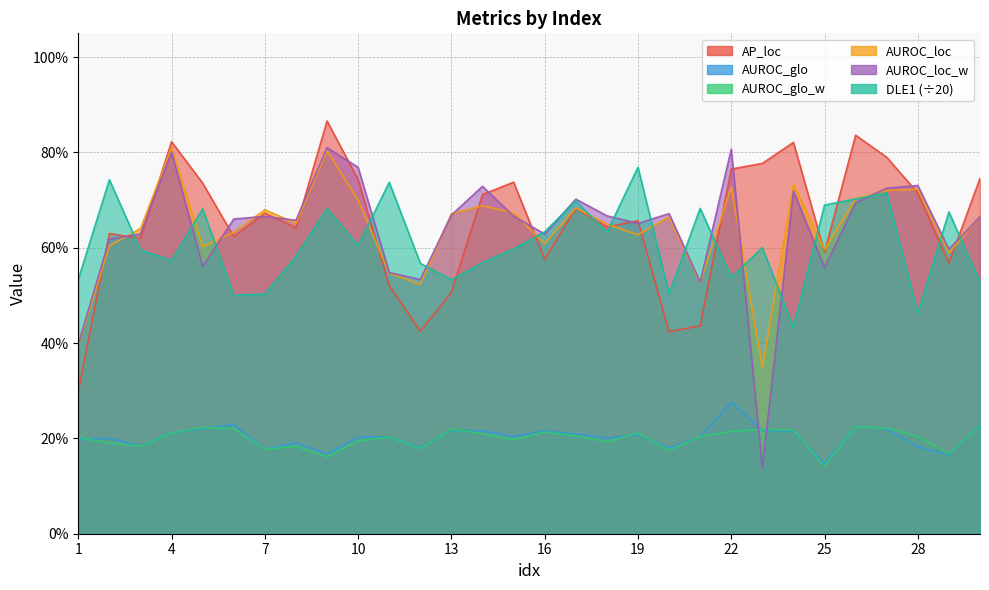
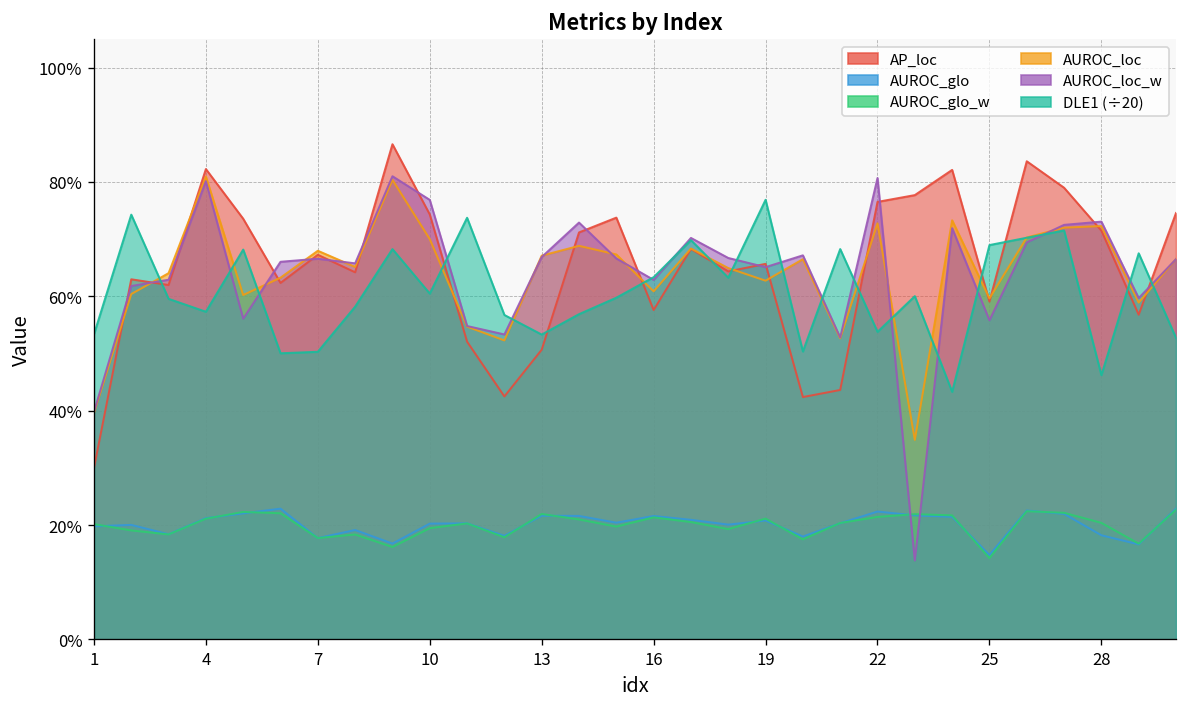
  {
    "AP_loc": {
      "1": "30%",
      "4": "82%",
      "7": "67%",
      "10": "74%",
      "13": "51%",
      "16": "58%",
      "19": "66%",
      "22": "77%",
      "25": "59%",
      "28": "71%"
    },
    "AUROC_glo": {
      "10": "20%",
-     "22": "28%",
+     "22": "22%",
      "25": "15%",
      "28": "18%"
    },
    "AUROC_loc": {
      "4": "81%",
      "7": "68%",
      "10": "70%",
      "16": "61%",
      "19": "63%",
      "22": "73%",
      "25": "60%",
      "28": "72%"
    },
    "AUROC_loc_w": {
      "4": "80%",
      "7": "67%",
      "10": "77%",
      "19": "65%",
      "22": "81%",
      "25": "56%",
      "28": "73%"
    }
  }
